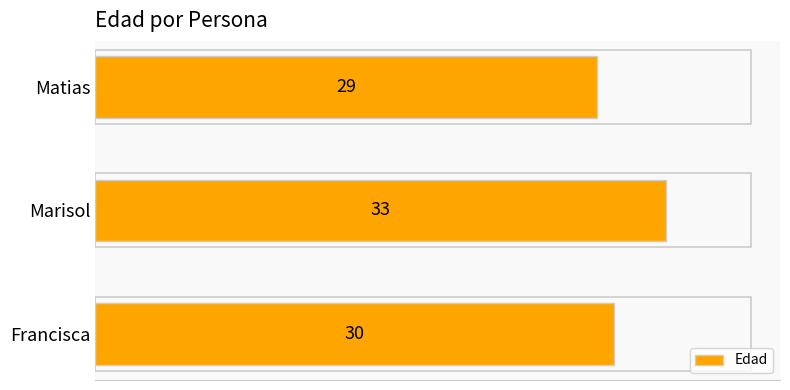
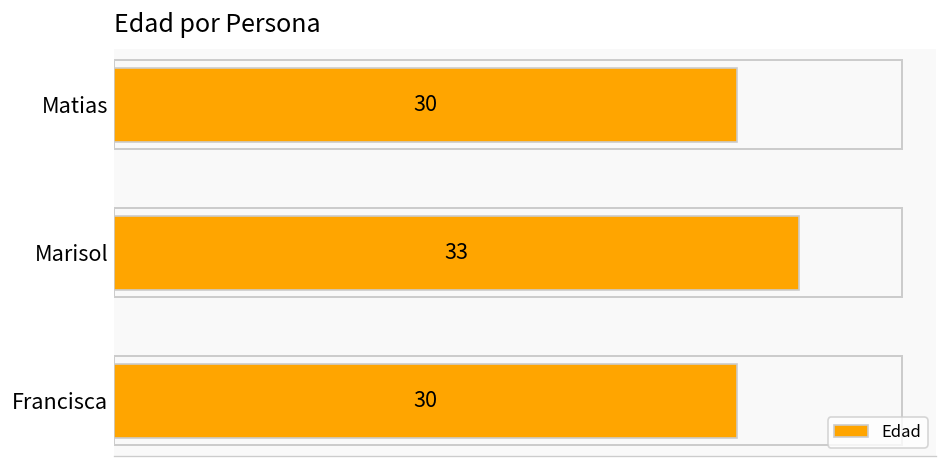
  {
-   "Matias": 29,
+   "Matias": 30,
    "Marisol": 33,
    "Francisca": 30
  }
